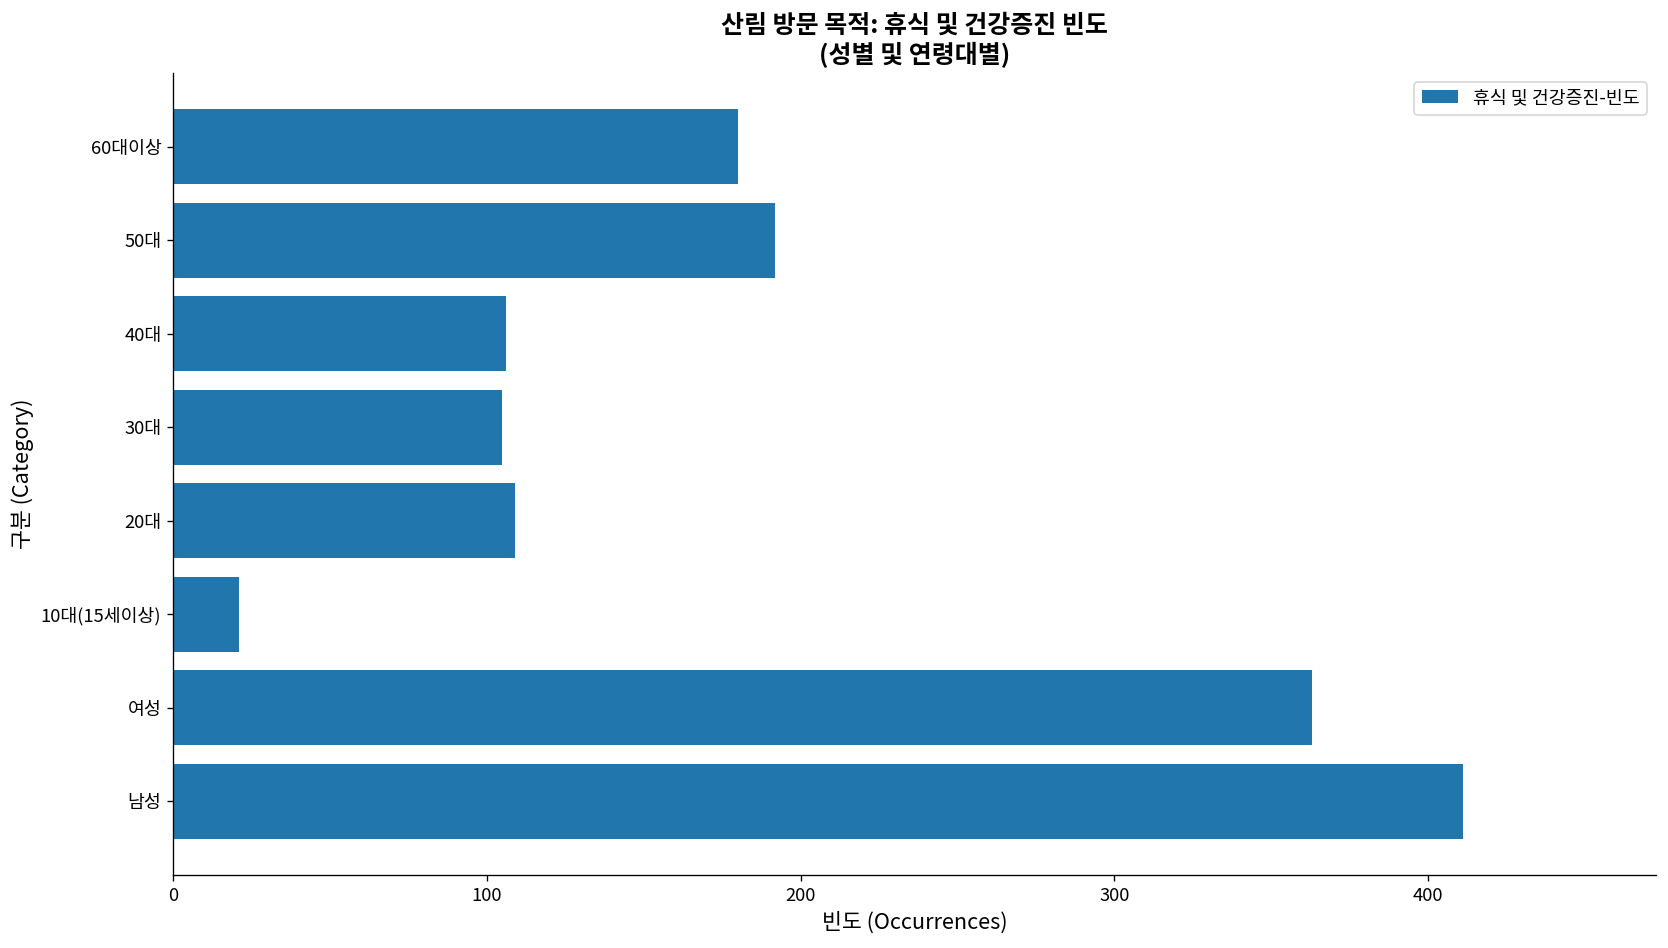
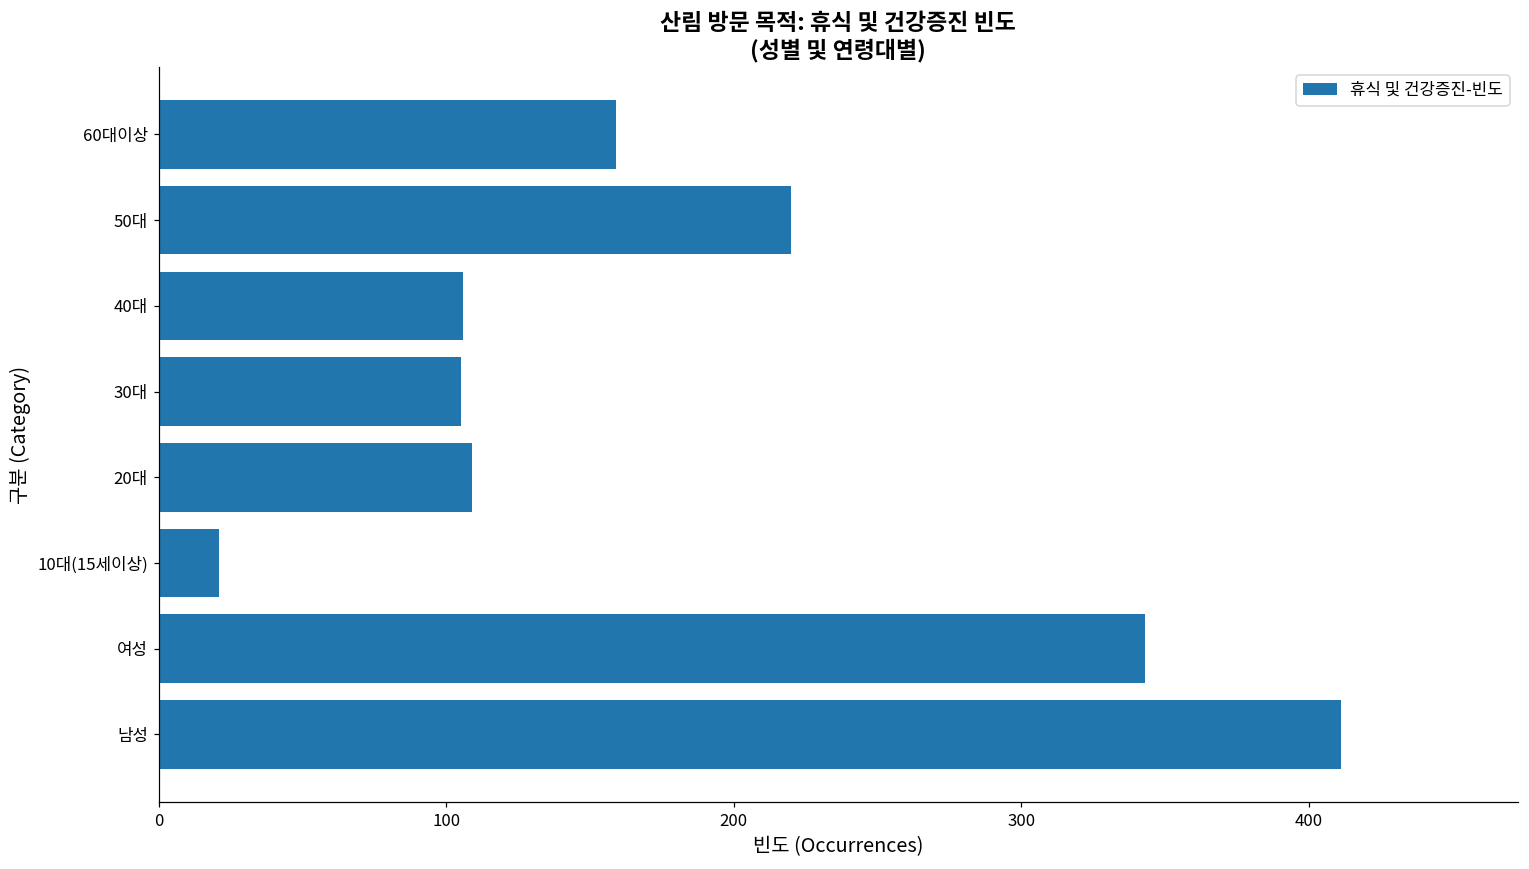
  {
-   "60대이상": 180,
-   "50대": 192,
+   "60대이상": 159,
+   "50대": 220,
    "40대": 106,
    "30대": 105,
    "20대": 109,
    "10대(15세이상)": 21,
-   "여성": 363,
+   "여성": 343,
    "남성": 411
  }
